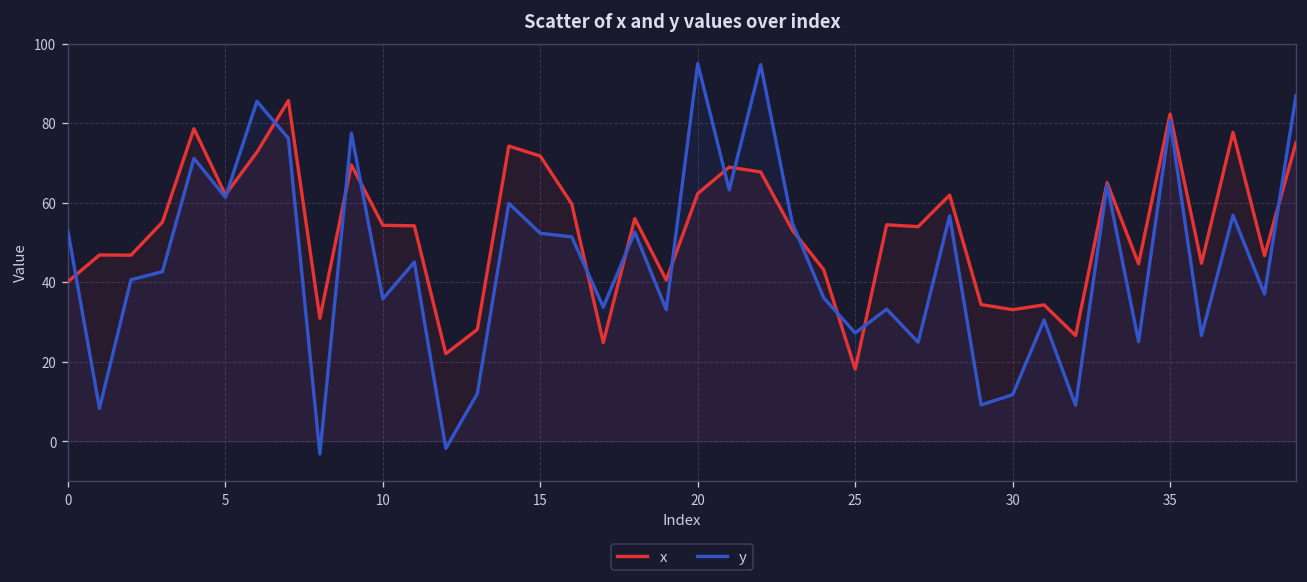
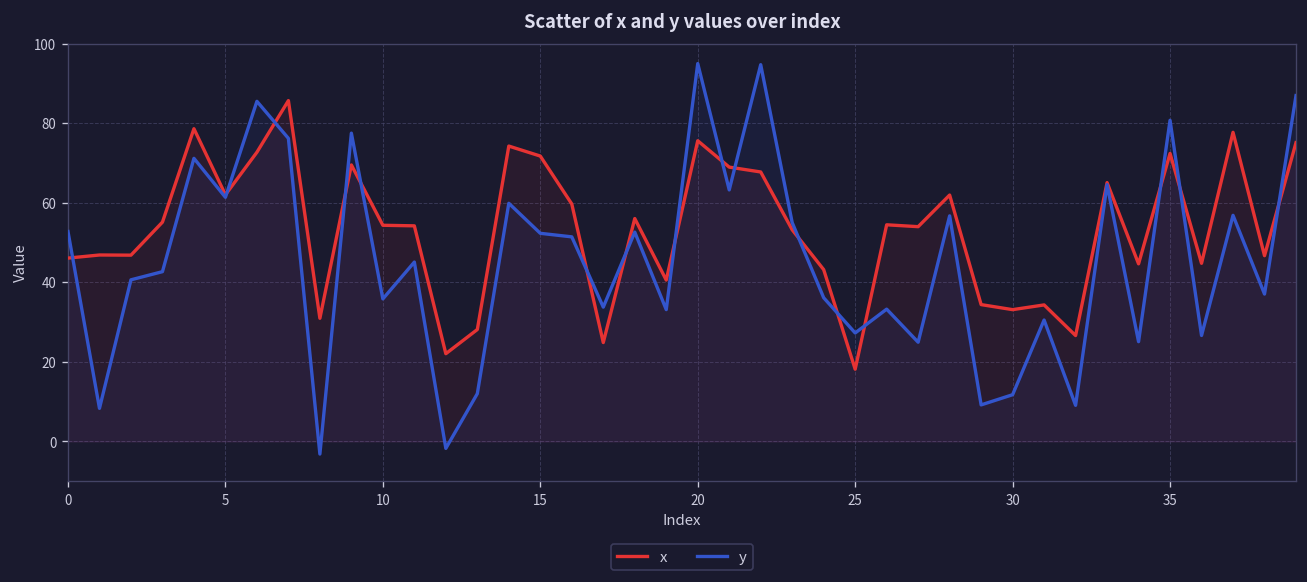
  {
    "x": {
-     "0": 40,
+     "0": 46,
      "10": 54,
      "15": 72,
-     "20": 62,
+     "20": 76,
      "25": 18,
      "30": 33,
-     "35": 82
+     "35": 72
    }
  }
